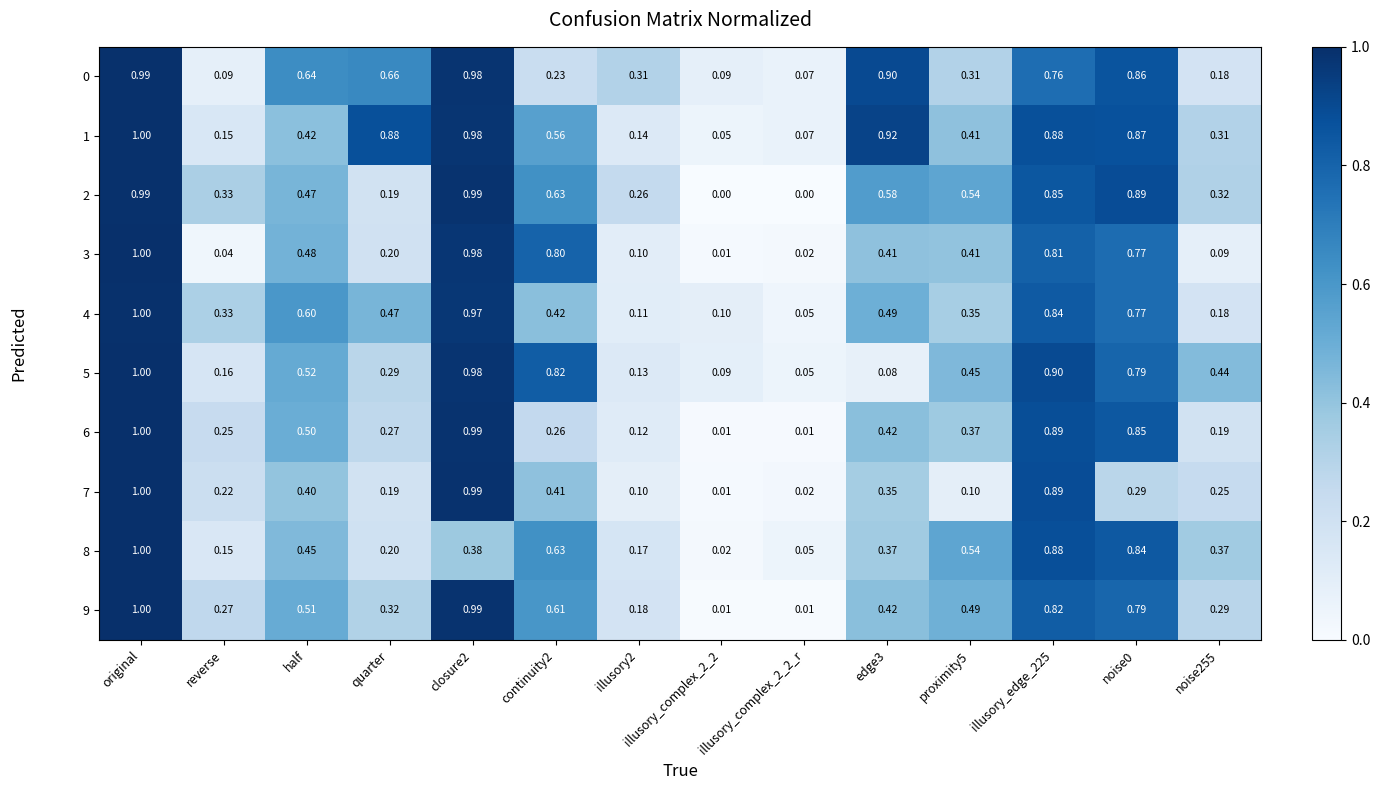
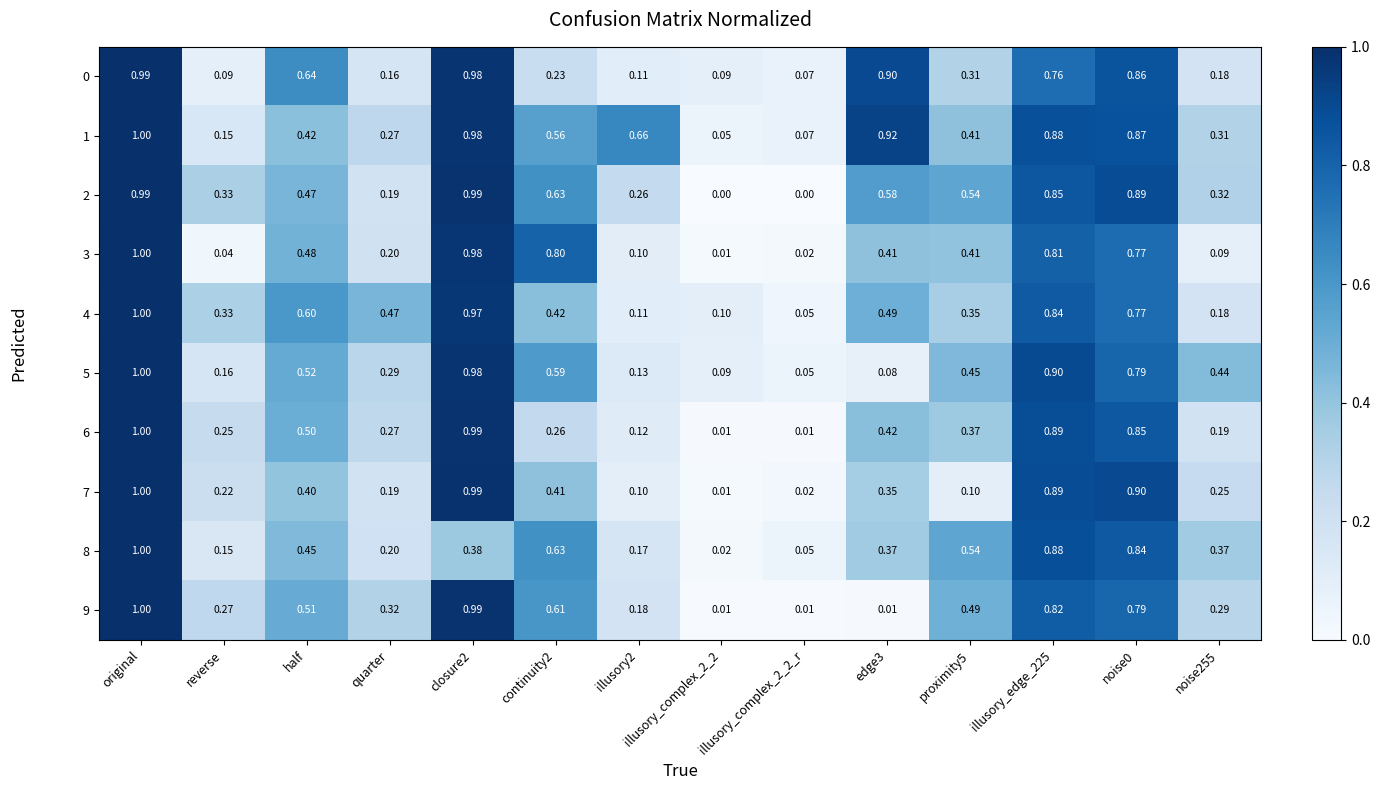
  {
    "0": {
      "original": 0.99,
      "reverse": 0.09,
      "half": 0.64,
-     "quarter": 0.66,
+     "quarter": 0.16,
      "closure2": 0.98,
      "continuity2": 0.23,
-     "illusory2": 0.31,
+     "illusory2": 0.11,
      "illusory_complex_2_2": 0.09,
      "illusory_complex_2_2_r": 0.07,
      "edge3": 0.90,
      "proximity5": 0.31,
      "illusory_edge_225": 0.76,
      "noise0": 0.86,
      "noise255": 0.18
    },
    "1": {
      "original": 1.00,
      "reverse": 0.15,
      "half": 0.42,
-     "quarter": 0.88,
+     "quarter": 0.27,
      "closure2": 0.98,
      "continuity2": 0.56,
-     "illusory2": 0.14,
+     "illusory2": 0.66,
      "illusory_complex_2_2": 0.05,
      "illusory_complex_2_2_r": 0.07,
      "edge3": 0.92,
      "proximity5": 0.41,
      "illusory_edge_225": 0.88,
      "noise0": 0.87,
      "noise255": 0.31
    },
    "2": {
      "original": 0.99,
      "reverse": 0.33,
      "half": 0.47,
      "quarter": 0.19,
      "closure2": 0.99,
      "continuity2": 0.63,
      "illusory2": 0.26,
      "illusory_complex_2_2": 0.00,
      "illusory_complex_2_2_r": 0.00,
      "edge3": 0.58,
      "proximity5": 0.54,
      "illusory_edge_225": 0.85,
      "noise0": 0.89,
      "noise255": 0.32
    },
    "3": {
      "original": 1.00,
      "reverse": 0.04,
      "half": 0.48,
      "quarter": 0.20,
      "closure2": 0.98,
      "continuity2": 0.80,
      "illusory2": 0.10,
      "illusory_complex_2_2": 0.01,
      "illusory_complex_2_2_r": 0.02,
      "edge3": 0.41,
      "proximity5": 0.41,
      "illusory_edge_225": 0.81,
      "noise0": 0.77,
      "noise255": 0.09
    },
    "4": {
      "original": 1.00,
      "reverse": 0.33,
      "half": 0.60,
      "quarter": 0.47,
      "closure2": 0.97,
      "continuity2": 0.42,
      "illusory2": 0.11,
      "illusory_complex_2_2": 0.10,
      "illusory_complex_2_2_r": 0.05,
      "edge3": 0.49,
      "proximity5": 0.35,
      "illusory_edge_225": 0.84,
      "noise0": 0.77,
      "noise255": 0.18
    },
    "5": {
      "original": 1.00,
      "reverse": 0.16,
      "half": 0.52,
      "quarter": 0.29,
      "closure2": 0.98,
-     "continuity2": 0.82,
+     "continuity2": 0.59,
      "illusory2": 0.13,
      "illusory_complex_2_2": 0.09,
      "illusory_complex_2_2_r": 0.05,
      "edge3": 0.08,
      "proximity5": 0.45,
      "illusory_edge_225": 0.90,
      "noise0": 0.79,
      "noise255": 0.44
    },
    "6": {
      "original": 1.00,
      "reverse": 0.25,
      "half": 0.50,
      "quarter": 0.27,
      "closure2": 0.99,
      "continuity2": 0.26,
      "illusory2": 0.12,
      "illusory_complex_2_2": 0.01,
      "illusory_complex_2_2_r": 0.01,
      "edge3": 0.42,
      "proximity5": 0.37,
      "illusory_edge_225": 0.89,
      "noise0": 0.85,
      "noise255": 0.19
    },
    "7": {
      "original": 1.00,
      "reverse": 0.22,
      "half": 0.40,
      "quarter": 0.19,
      "closure2": 0.99,
      "continuity2": 0.41,
      "illusory2": 0.10,
      "illusory_complex_2_2": 0.01,
      "illusory_complex_2_2_r": 0.02,
      "edge3": 0.35,
      "proximity5": 0.10,
      "illusory_edge_225": 0.89,
-     "noise0": 0.29,
+     "noise0": 0.90,
      "noise255": 0.25
    },
    "8": {
      "original": 1.00,
      "reverse": 0.15,
      "half": 0.45,
      "quarter": 0.20,
      "closure2": 0.38,
      "continuity2": 0.63,
      "illusory2": 0.17,
      "illusory_complex_2_2": 0.02,
      "illusory_complex_2_2_r": 0.05,
      "edge3": 0.37,
      "proximity5": 0.54,
      "illusory_edge_225": 0.88,
      "noise0": 0.84,
      "noise255": 0.37
    },
    "9": {
      "original": 1.00,
      "reverse": 0.27,
      "half": 0.51,
      "quarter": 0.32,
      "closure2": 0.99,
      "continuity2": 0.61,
      "illusory2": 0.18,
      "illusory_complex_2_2": 0.01,
      "illusory_complex_2_2_r": 0.01,
-     "edge3": 0.42,
+     "edge3": 0.01,
      "proximity5": 0.49,
      "illusory_edge_225": 0.82,
      "noise0": 0.79,
      "noise255": 0.29
    }
  }
